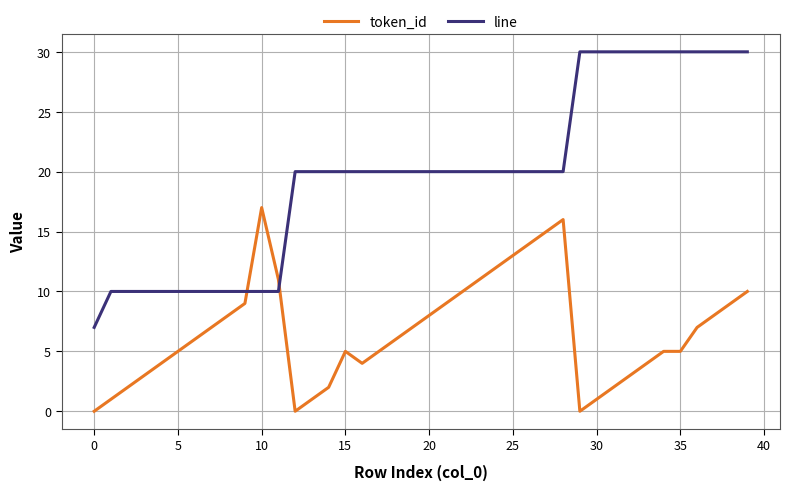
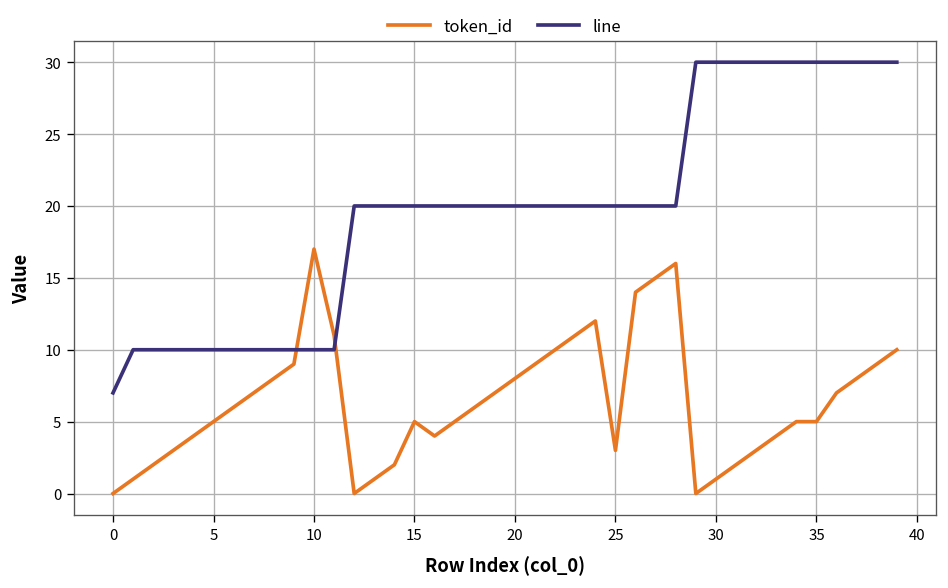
  {
    "token_id": {
      "0": 0,
      "5": 5,
      "10": 17,
      "15": 5,
      "20": 8,
-     "25": 13,
+     "25": 3,
      "30": 1,
      "35": 5
    },
    "line": {
      "0": 7,
      "5": 10,
      "10": 10,
      "15": 20,
      "20": 20,
      "25": 20,
      "30": 30,
      "35": 30
    }
  }
